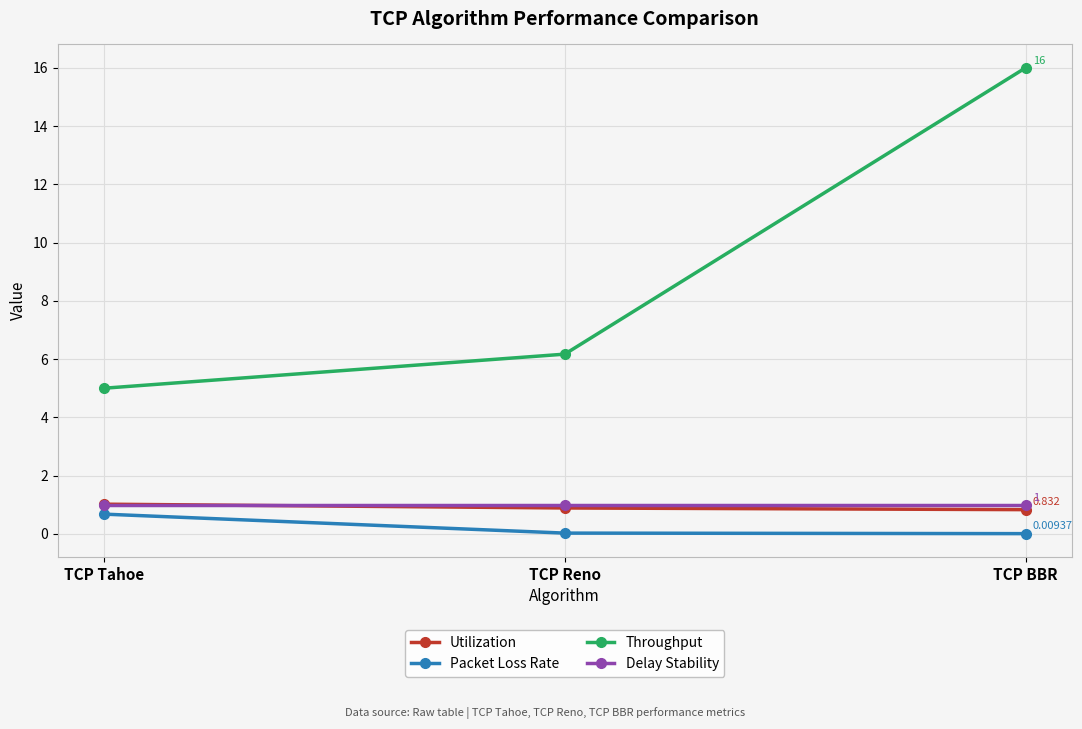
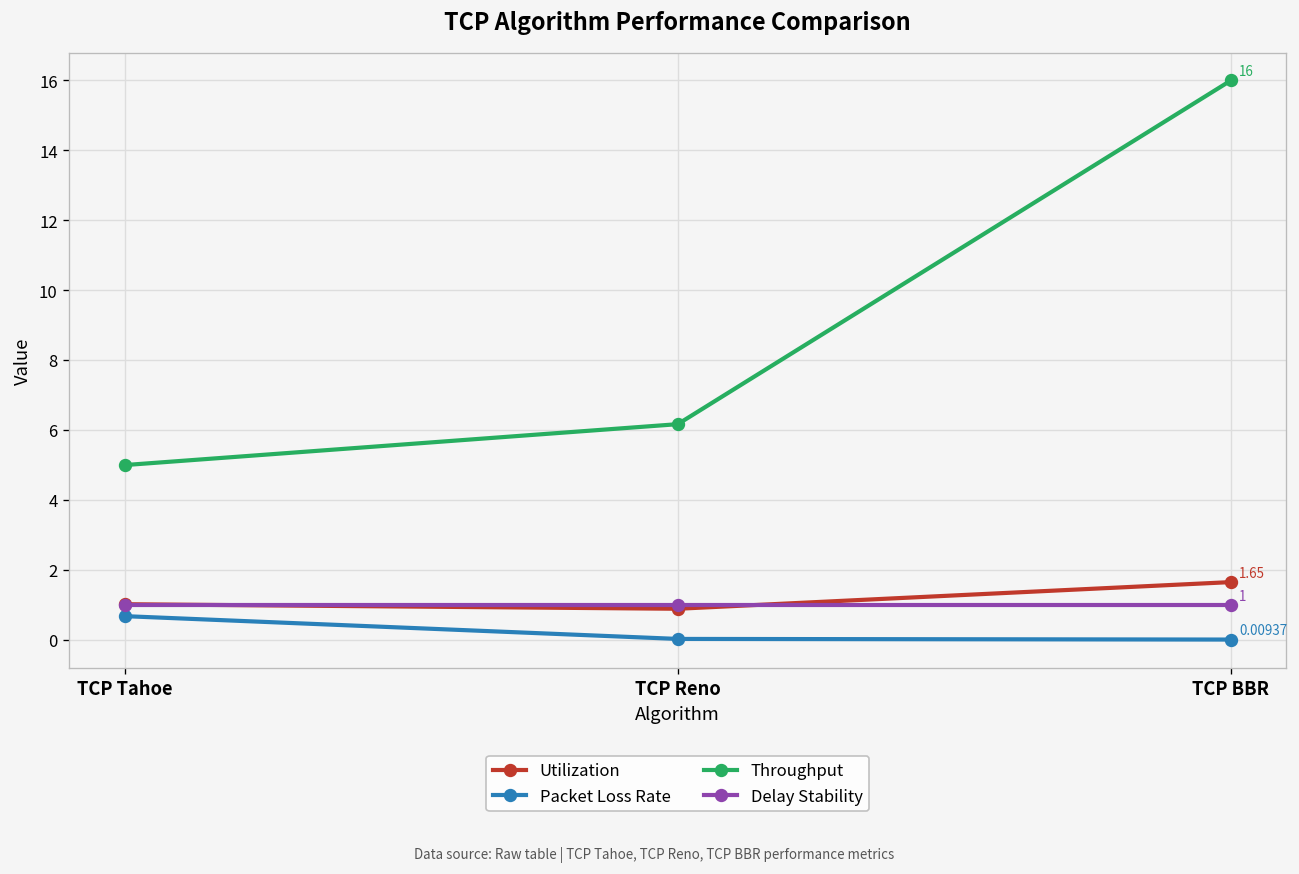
  {
    "Utilization": {
-     "TCP BBR": 0.832
+     "TCP BBR": 1.65
    },
    "Packet Loss Rate": {
      "TCP BBR": 0.00937
    },
    "Throughput": {
      "TCP BBR": 16
    },
    "Delay Stability": {
      "TCP Reno": 1.0
    }
  }
